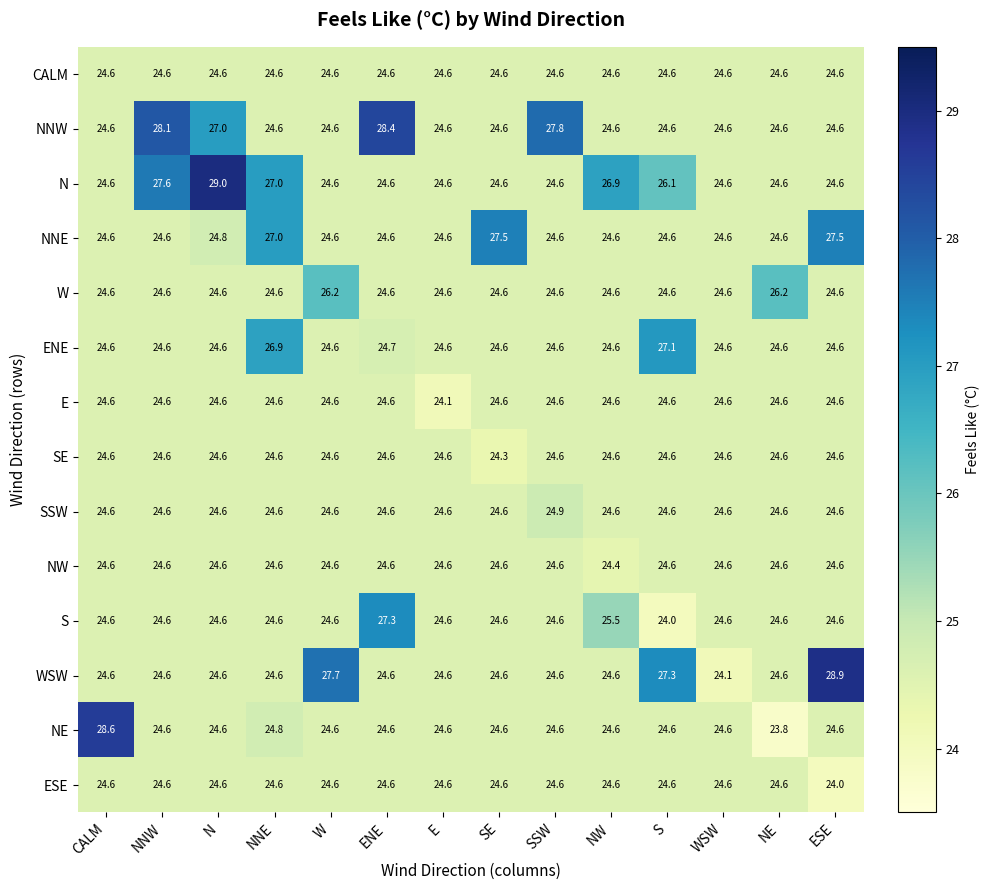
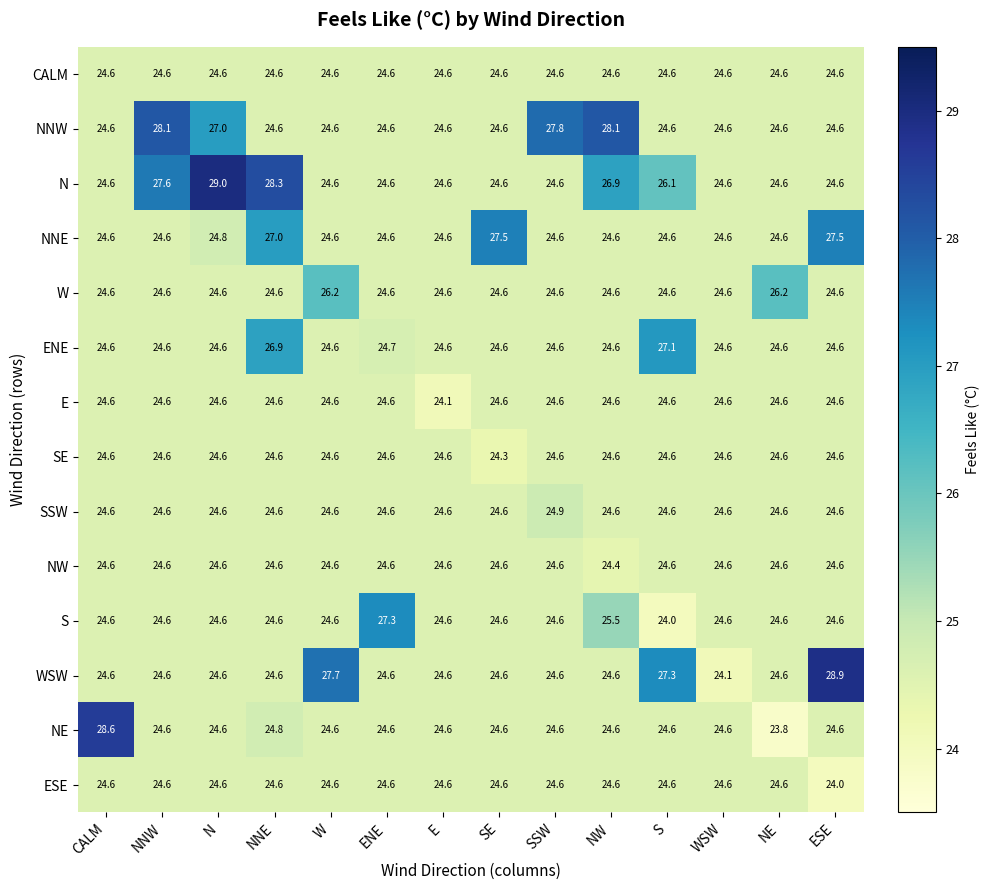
  {
    "CALM": {
      "CALM": 24.6,
      "NNW": 24.6,
      "N": 24.6,
      "NNE": 24.6,
      "W": 24.6,
      "ENE": 24.6,
      "E": 24.6,
      "SE": 24.6,
      "SSW": 24.6,
      "NW": 24.6,
      "S": 24.6,
      "WSW": 24.6,
      "NE": 24.6,
      "ESE": 24.6
    },
    "NNW": {
      "CALM": 24.6,
      "NNW": 28.1,
      "N": 27.0,
      "NNE": 24.6,
      "W": 24.6,
-     "ENE": 28.4,
+     "ENE": 24.6,
      "E": 24.6,
      "SE": 24.6,
      "SSW": 27.8,
-     "NW": 24.6,
+     "NW": 28.1,
      "S": 24.6,
      "WSW": 24.6,
      "NE": 24.6,
      "ESE": 24.6
    },
    "N": {
      "CALM": 24.6,
      "NNW": 27.6,
      "N": 29.0,
-     "NNE": 27.0,
+     "NNE": 28.3,
      "W": 24.6,
      "ENE": 24.6,
      "E": 24.6,
      "SE": 24.6,
      "SSW": 24.6,
      "NW": 26.9,
      "S": 26.1,
      "WSW": 24.6,
      "NE": 24.6,
      "ESE": 24.6
    },
    "NNE": {
      "CALM": 24.6,
      "NNW": 24.6,
      "N": 24.8,
      "NNE": 27.0,
      "W": 24.6,
      "ENE": 24.6,
      "E": 24.6,
      "SE": 27.5,
      "SSW": 24.6,
      "NW": 24.6,
      "S": 24.6,
      "WSW": 24.6,
      "NE": 24.6,
      "ESE": 27.5
    },
    "W": {
      "CALM": 24.6,
      "NNW": 24.6,
      "N": 24.6,
      "NNE": 24.6,
      "W": 26.2,
      "ENE": 24.6,
      "E": 24.6,
      "SE": 24.6,
      "SSW": 24.6,
      "NW": 24.6,
      "S": 24.6,
      "WSW": 24.6,
      "NE": 26.2,
      "ESE": 24.6
    },
    "ENE": {
      "CALM": 24.6,
      "NNW": 24.6,
      "N": 24.6,
      "NNE": 26.9,
      "W": 24.6,
      "ENE": 24.7,
      "E": 24.6,
      "SE": 24.6,
      "SSW": 24.6,
      "NW": 24.6,
      "S": 27.1,
      "WSW": 24.6,
      "NE": 24.6,
      "ESE": 24.6
    },
    "E": {
      "CALM": 24.6,
      "NNW": 24.6,
      "N": 24.6,
      "NNE": 24.6,
      "W": 24.6,
      "ENE": 24.6,
      "E": 24.1,
      "SE": 24.6,
      "SSW": 24.6,
      "NW": 24.6,
      "S": 24.6,
      "WSW": 24.6,
      "NE": 24.6,
      "ESE": 24.6
    },
    "SE": {
      "CALM": 24.6,
      "NNW": 24.6,
      "N": 24.6,
      "NNE": 24.6,
      "W": 24.6,
      "ENE": 24.6,
      "E": 24.6,
      "SE": 24.3,
      "SSW": 24.6,
      "NW": 24.6,
      "S": 24.6,
      "WSW": 24.6,
      "NE": 24.6,
      "ESE": 24.6
    },
    "SSW": {
      "CALM": 24.6,
      "NNW": 24.6,
      "N": 24.6,
      "NNE": 24.6,
      "W": 24.6,
      "ENE": 24.6,
      "E": 24.6,
      "SE": 24.6,
      "SSW": 24.9,
      "NW": 24.6,
      "S": 24.6,
      "WSW": 24.6,
      "NE": 24.6,
      "ESE": 24.6
    },
    "NW": {
      "CALM": 24.6,
      "NNW": 24.6,
      "N": 24.6,
      "NNE": 24.6,
      "W": 24.6,
      "ENE": 24.6,
      "E": 24.6,
      "SE": 24.6,
      "SSW": 24.6,
      "NW": 24.4,
      "S": 24.6,
      "WSW": 24.6,
      "NE": 24.6,
      "ESE": 24.6
    },
    "S": {
      "CALM": 24.6,
      "NNW": 24.6,
      "N": 24.6,
      "NNE": 24.6,
      "W": 24.6,
      "ENE": 27.3,
      "E": 24.6,
      "SE": 24.6,
      "SSW": 24.6,
      "NW": 25.5,
      "S": 24.0,
      "WSW": 24.6,
      "NE": 24.6,
      "ESE": 24.6
    },
    "WSW": {
      "CALM": 24.6,
      "NNW": 24.6,
      "N": 24.6,
      "NNE": 24.6,
      "W": 27.7,
      "ENE": 24.6,
      "E": 24.6,
      "SE": 24.6,
      "SSW": 24.6,
      "NW": 24.6,
      "S": 27.3,
      "WSW": 24.1,
      "NE": 24.6,
      "ESE": 28.9
    },
    "NE": {
      "CALM": 28.6,
      "NNW": 24.6,
      "N": 24.6,
      "NNE": 24.8,
      "W": 24.6,
      "ENE": 24.6,
      "E": 24.6,
      "SE": 24.6,
      "SSW": 24.6,
      "NW": 24.6,
      "S": 24.6,
      "WSW": 24.6,
      "NE": 23.8,
      "ESE": 24.6
    },
    "ESE": {
      "CALM": 24.6,
      "NNW": 24.6,
      "N": 24.6,
      "NNE": 24.6,
      "W": 24.6,
      "ENE": 24.6,
      "E": 24.6,
      "SE": 24.6,
      "SSW": 24.6,
      "NW": 24.6,
      "S": 24.6,
      "WSW": 24.6,
      "NE": 24.6,
      "ESE": 24.0
    }
  }
